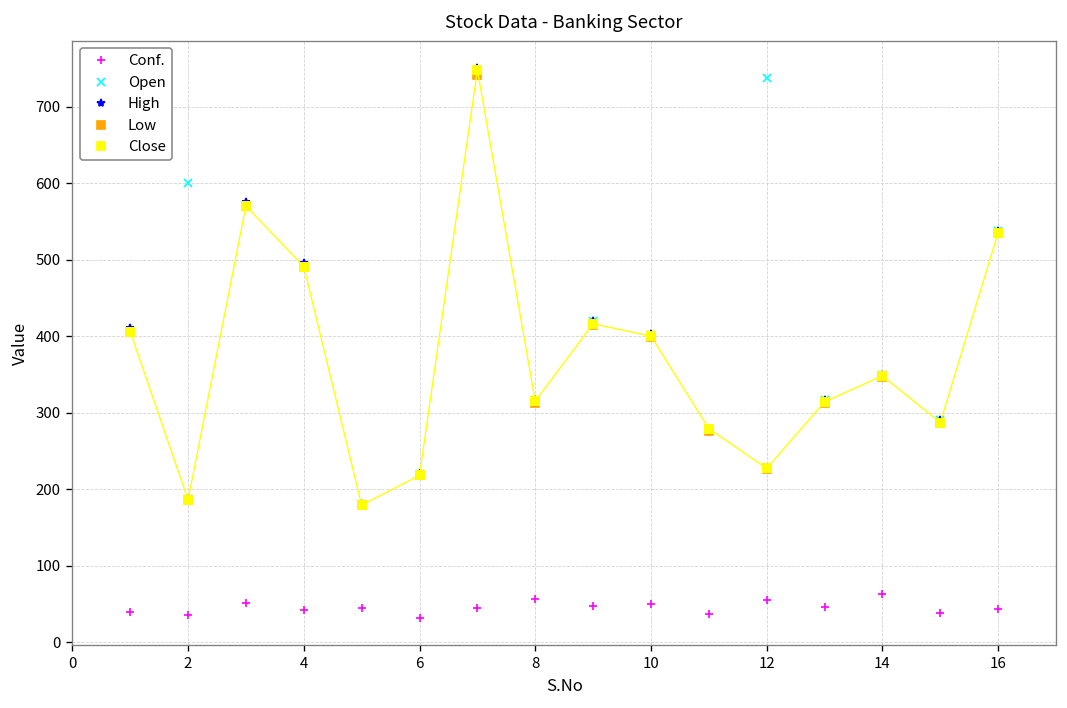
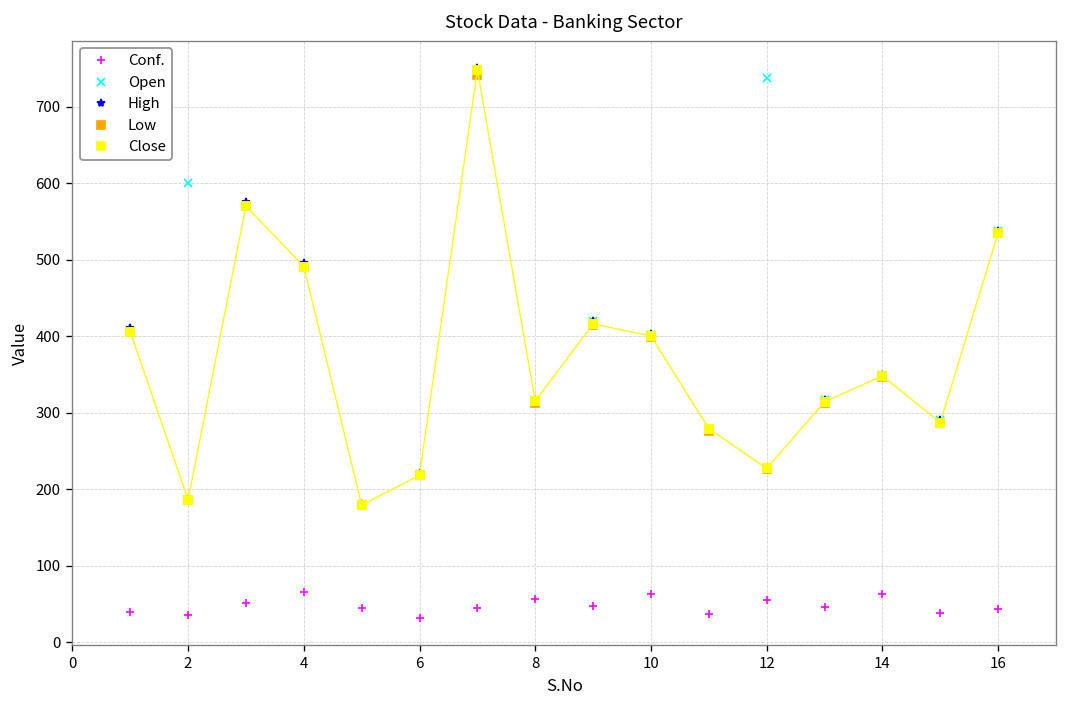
  {
    "Conf.": {
      "2": 40,
-     "4": 40,
+     "4": 60,
      "6": 30,
      "8": 60,
-     "10": 50,
+     "10": 60,
      "12": 50,
      "14": 60,
      "16": 40
    },
    "Open": {
      "2": 600,
      "12": 740
    },
    "High": {
      "4": 500
    }
  }
